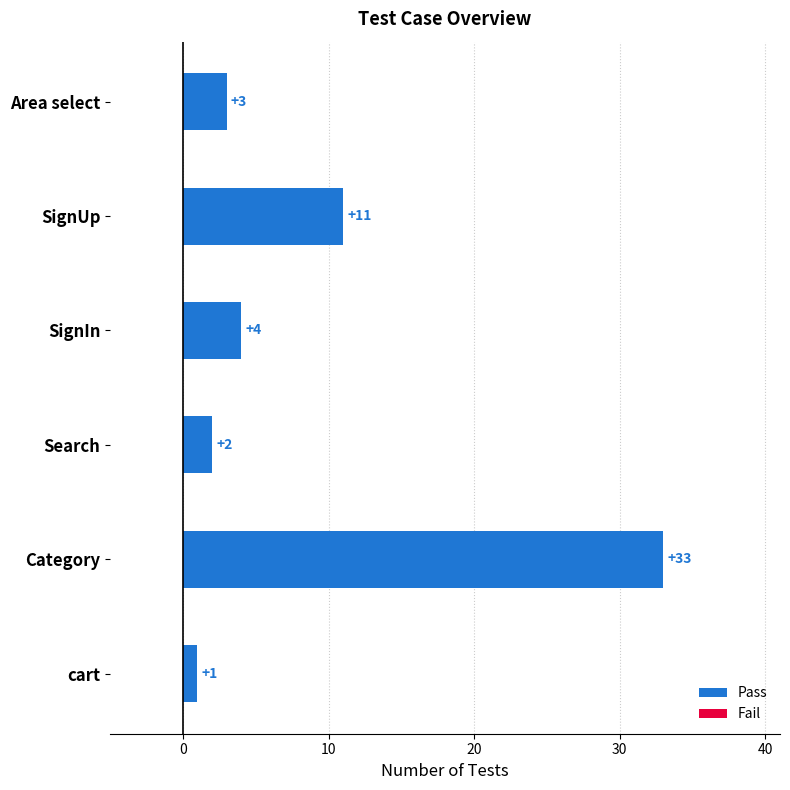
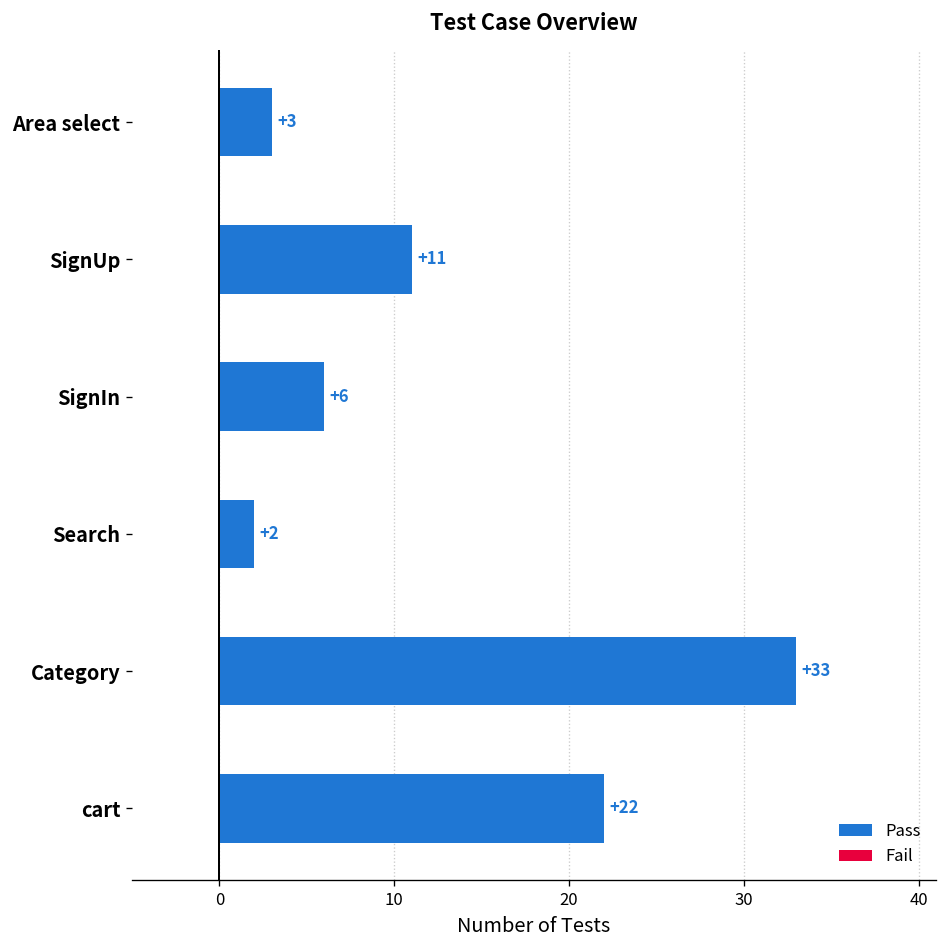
  {
    "Pass": {
      "Area select": "+3",
      "SignUp": "+11",
-     "SignIn": "+4",
+     "SignIn": "+6",
      "Search": "+2",
      "Category": "+33",
-     "cart": "+1"
+     "cart": "+22"
    },
    "Fail": {
      "Area select": "0.0",
      "SignUp": "0.0",
      "SignIn": "0.0",
      "Search": "0.0",
      "Category": "0.0",
      "cart": "0.0"
    }
  }
